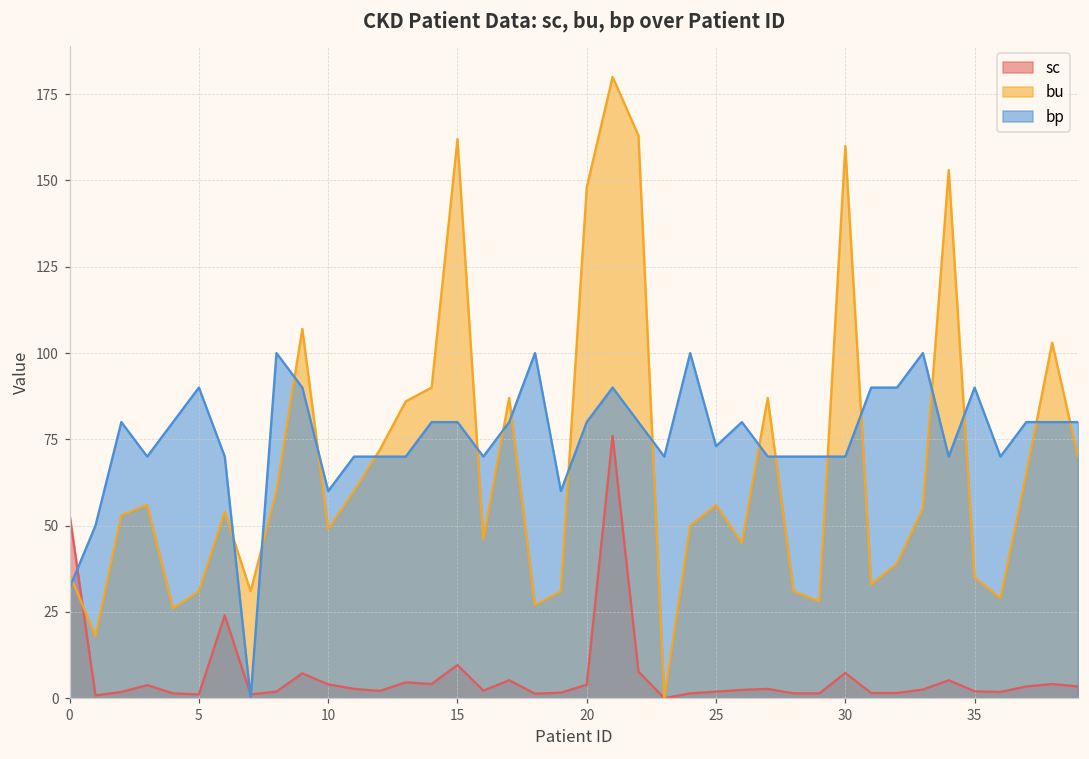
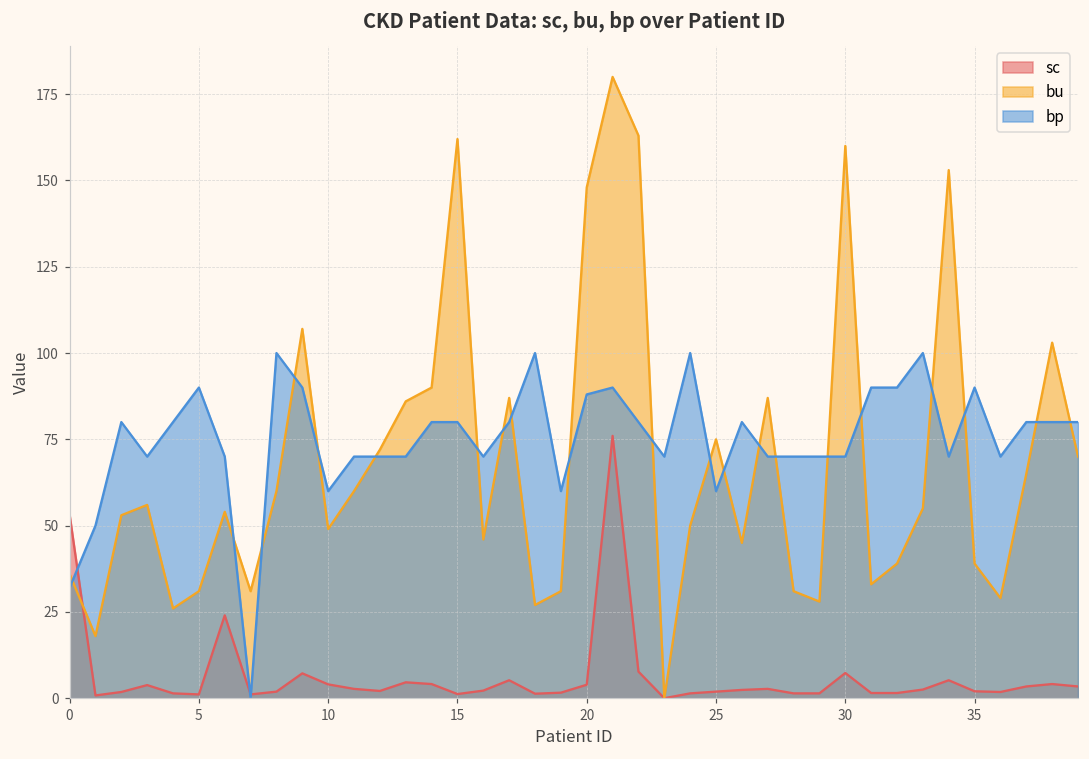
  {
    "sc": {
      "0": 53,
      "5": 1,
      "10": 4,
-     "15": 10,
+     "15": 1,
      "20": 4,
      "25": 2,
      "30": 7,
      "35": 2
    },
    "bu": {
      "0": 36,
      "5": 31,
      "10": 49,
      "15": 162,
      "20": 148,
-     "25": 56,
+     "25": 75,
      "30": 160,
-     "35": 35
+     "35": 39
    },
    "bp": {
      "0": 32,
      "5": 90,
      "10": 60,
      "15": 80,
-     "20": 80,
-     "25": 73,
+     "20": 88,
+     "25": 60,
      "30": 70,
      "35": 90
    }
  }
